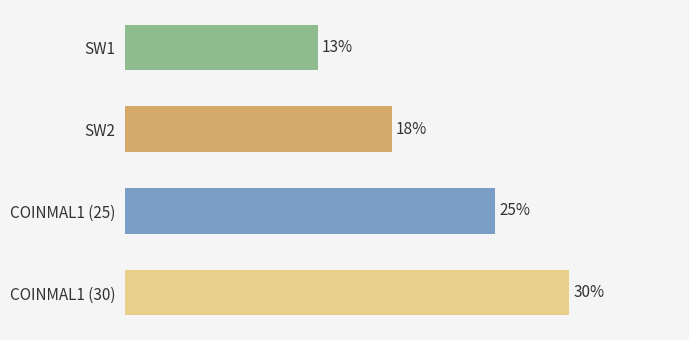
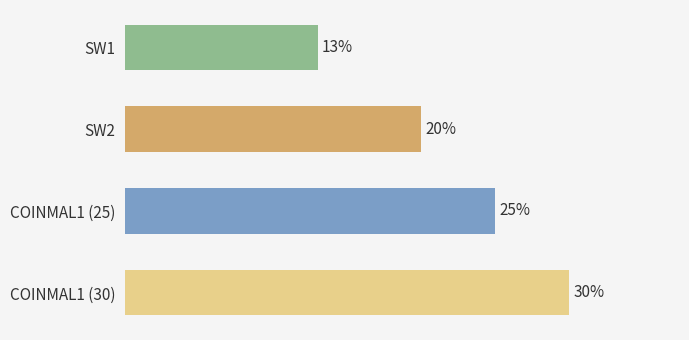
  {
    "SW1": "13%",
-   "SW2": "18%",
+   "SW2": "20%",
    "COINMAL1 (25)": "25%",
    "COINMAL1 (30)": "30%"
  }
